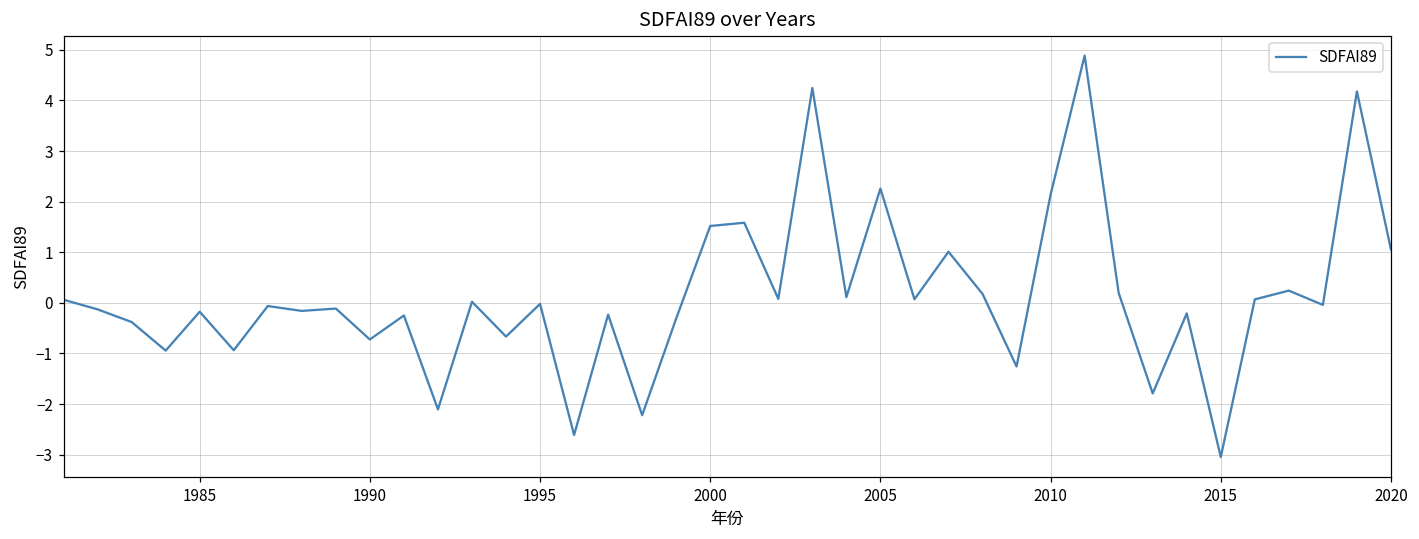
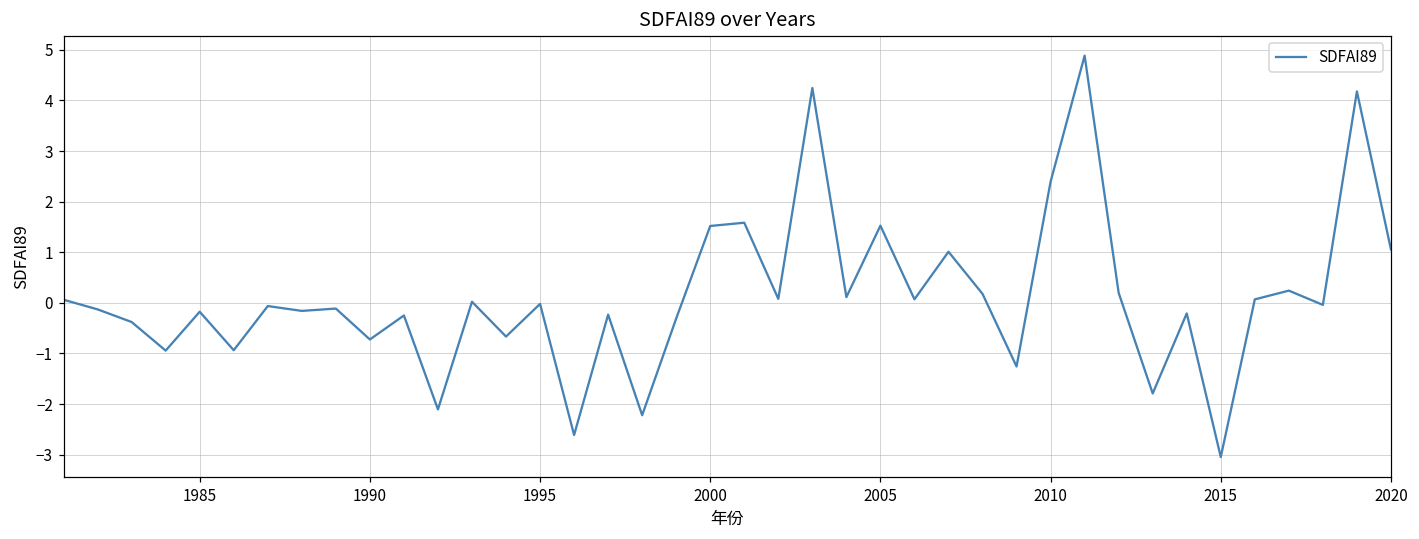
  {
    "1985": -0.2,
    "1990": -0.7,
    "1995": 0.0,
    "2000": 1.5,
-   "2005": 2.3,
-   "2010": 2.1,
+   "2005": 1.5,
+   "2010": 2.4,
    "2015": -3.0,
    "2020": 1.1
  }
